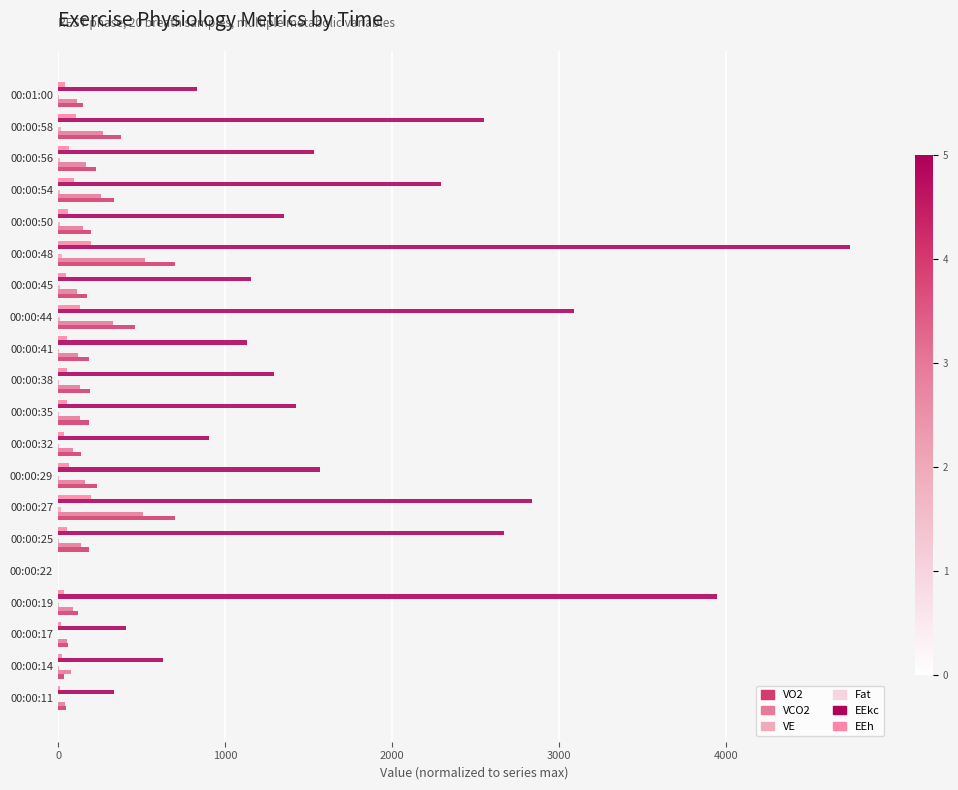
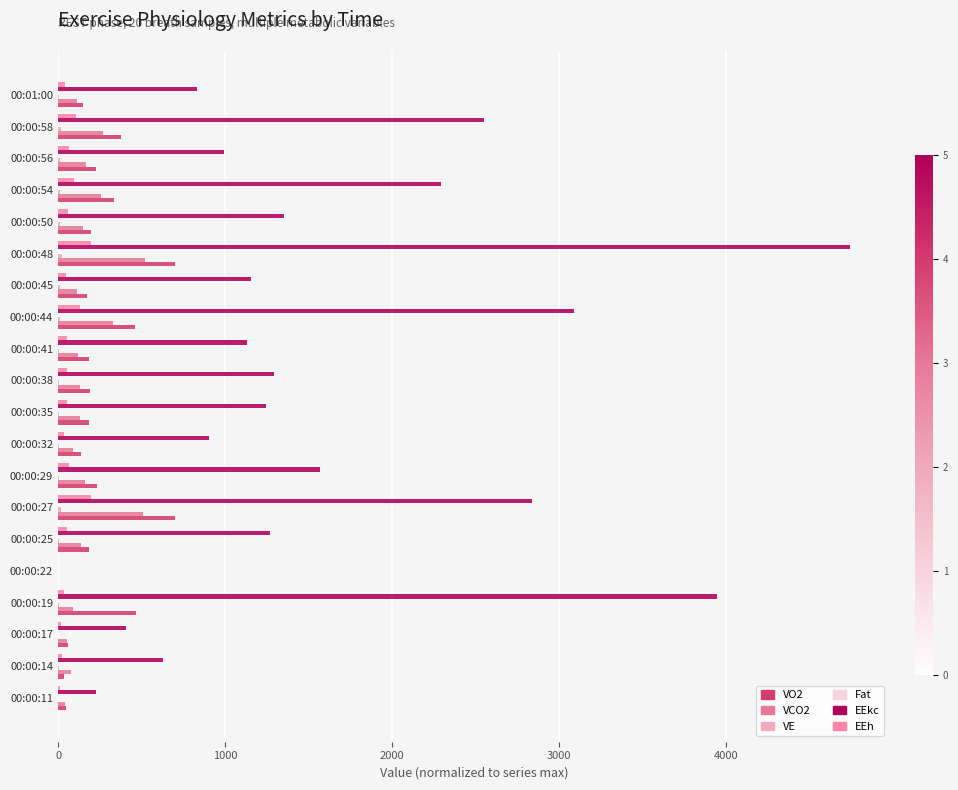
  {
    "VO2": {
      "00:01:00": 150,
      "00:00:58": 380,
      "00:00:56": 230,
      "00:00:54": 330,
      "00:00:50": 200,
      "00:00:48": 700,
      "00:00:45": 170,
      "00:00:44": 460,
      "00:00:41": 180,
      "00:00:38": 190,
      "00:00:35": 190,
      "00:00:32": 140,
      "00:00:29": 230,
      "00:00:27": 700,
      "00:00:25": 190,
      "00:00:22": 0,
-     "00:00:19": 120,
+     "00:00:19": 460,
      "00:00:17": 60,
      "00:00:14": 40,
      "00:00:11": 50
    },
    "EEkc": {
      "00:01:00": 830,
      "00:00:58": 2550,
-     "00:00:56": 1530,
+     "00:00:56": 990,
      "00:00:54": 2290,
      "00:00:50": 1350,
      "00:00:48": 4740,
      "00:00:45": 1160,
      "00:00:44": 3090,
      "00:00:41": 1130,
      "00:00:38": 1290,
-     "00:00:35": 1430,
+     "00:00:35": 1250,
      "00:00:32": 900,
      "00:00:29": 1570,
      "00:00:27": 2830,
-     "00:00:25": 2670,
+     "00:00:25": 1270,
      "00:00:22": 0,
      "00:00:19": 3940,
      "00:00:17": 410,
      "00:00:14": 630,
-     "00:00:11": 340
+     "00:00:11": 230
    }
  }
